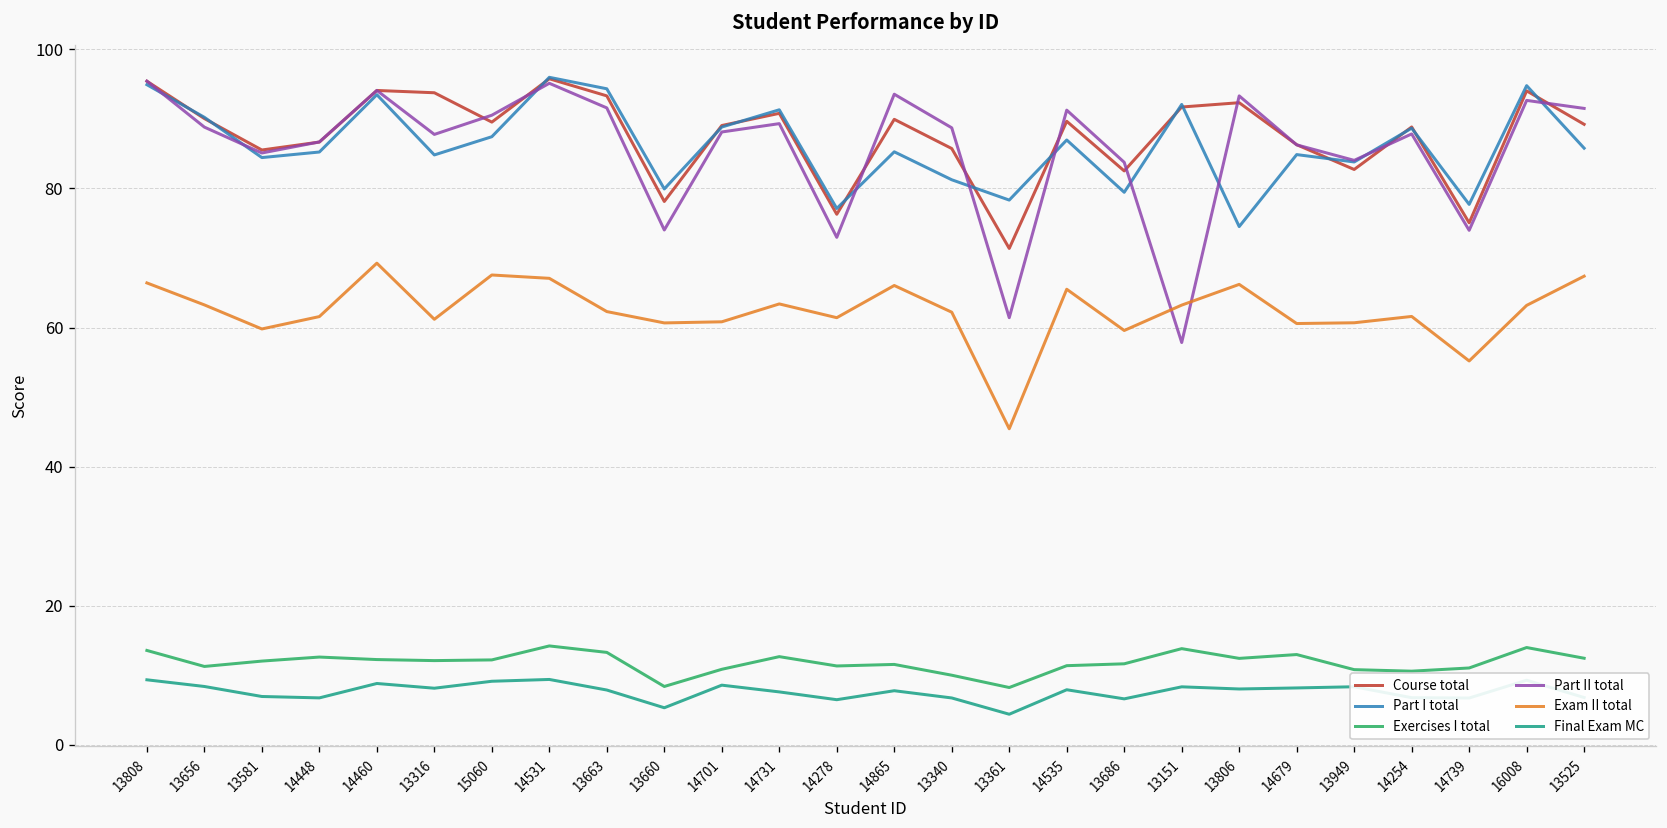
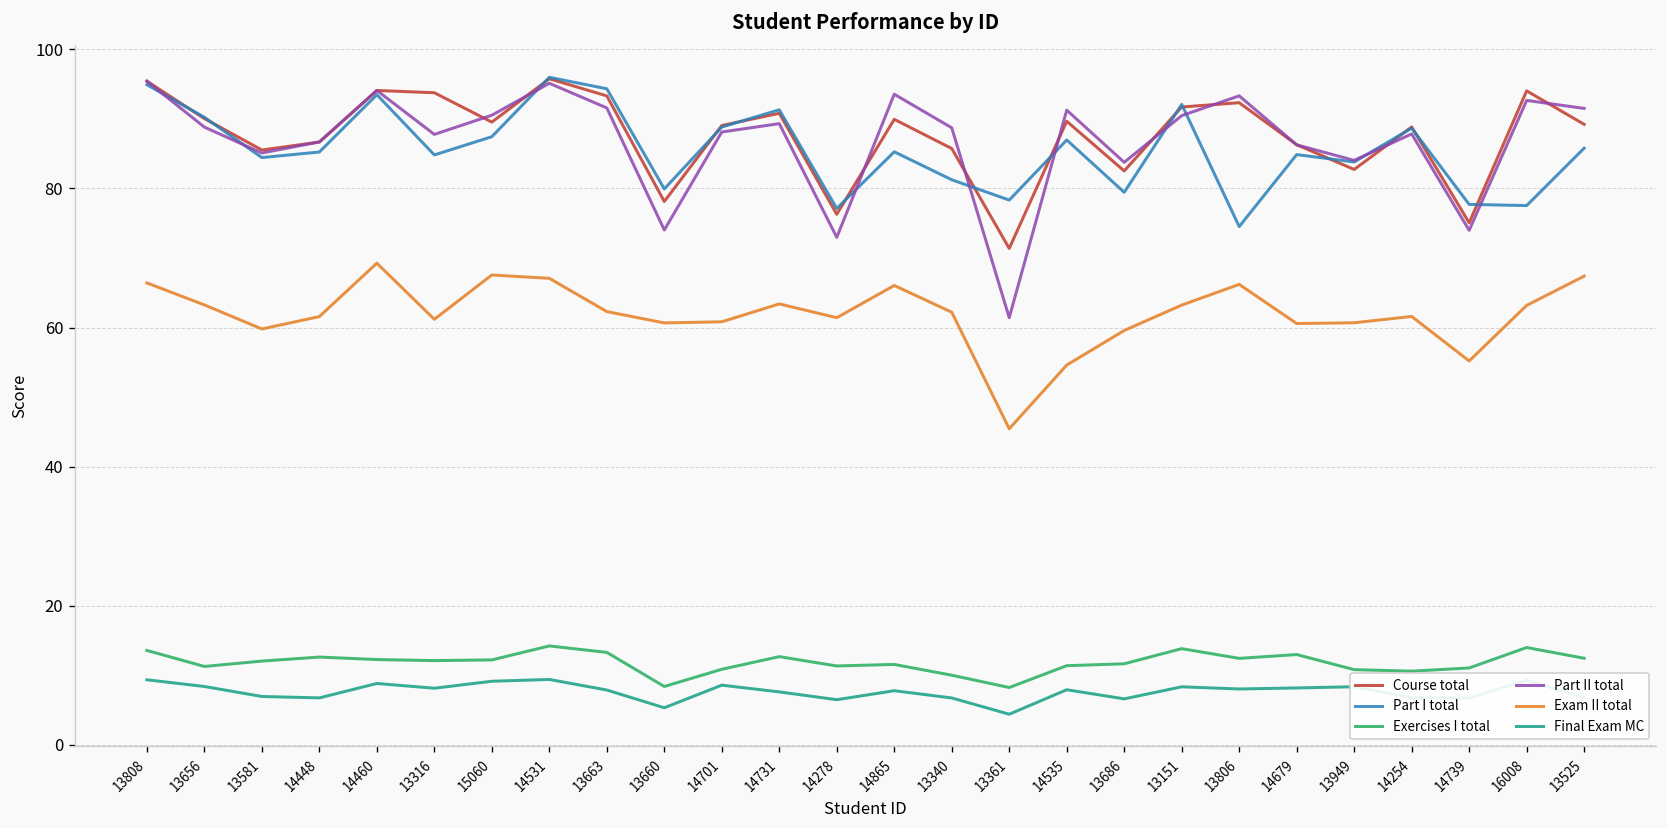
  {
    "Course total": {
      "13316": 94,
      "15060": 90,
      "13663": 93,
      "13660": 78,
      "14731": 91,
      "14278": 76,
      "14865": 90,
      "13340": 86,
      "13361": 71,
      "14535": 90,
      "13686": 83,
      "13806": 92,
      "13949": 83,
      "14739": 75,
      "16008": 94,
      "13525": 89
    },
    "Part I total": {
      "13808": 95,
      "13581": 84,
      "14448": 85,
      "14460": 93,
      "13316": 85,
      "15060": 87,
      "13663": 94,
      "13660": 80,
      "14731": 91,
      "14278": 77,
      "14865": 85,
      "13340": 81,
      "13361": 78,
      "14535": 87,
      "13686": 79,
      "13806": 75,
      "14679": 85,
      "14739": 78,
-     "16008": 95,
+     "16008": 78,
      "13525": 86
    },
    "Part II total": {
      "13656": 89,
      "13316": 88,
      "15060": 91,
      "14531": 95,
      "13663": 92,
      "13660": 74,
      "14701": 88,
      "14731": 89,
      "14278": 73,
      "14865": 94,
      "13340": 89,
      "13361": 61,
      "14535": 91,
      "13686": 84,
-     "13151": 58,
+     "13151": 90,
      "13806": 93,
      "14254": 88,
      "14739": 74,
      "16008": 93,
      "13525": 92
    },
    "Exam II total": {
      "13808": 66,
      "13656": 63,
      "13581": 60,
      "14448": 62,
      "14460": 69,
      "13316": 61,
      "15060": 68,
      "14531": 67,
      "13663": 62,
      "13660": 61,
      "14701": 61,
      "14731": 63,
      "14278": 61,
      "14865": 66,
      "13340": 62,
      "13361": 45,
-     "14535": 66,
+     "14535": 55,
      "13686": 60,
      "13151": 63,
      "13806": 66,
      "14679": 61,
      "13949": 61,
      "14254": 62,
      "14739": 55,
      "16008": 63,
      "13525": 67
    }
  }
